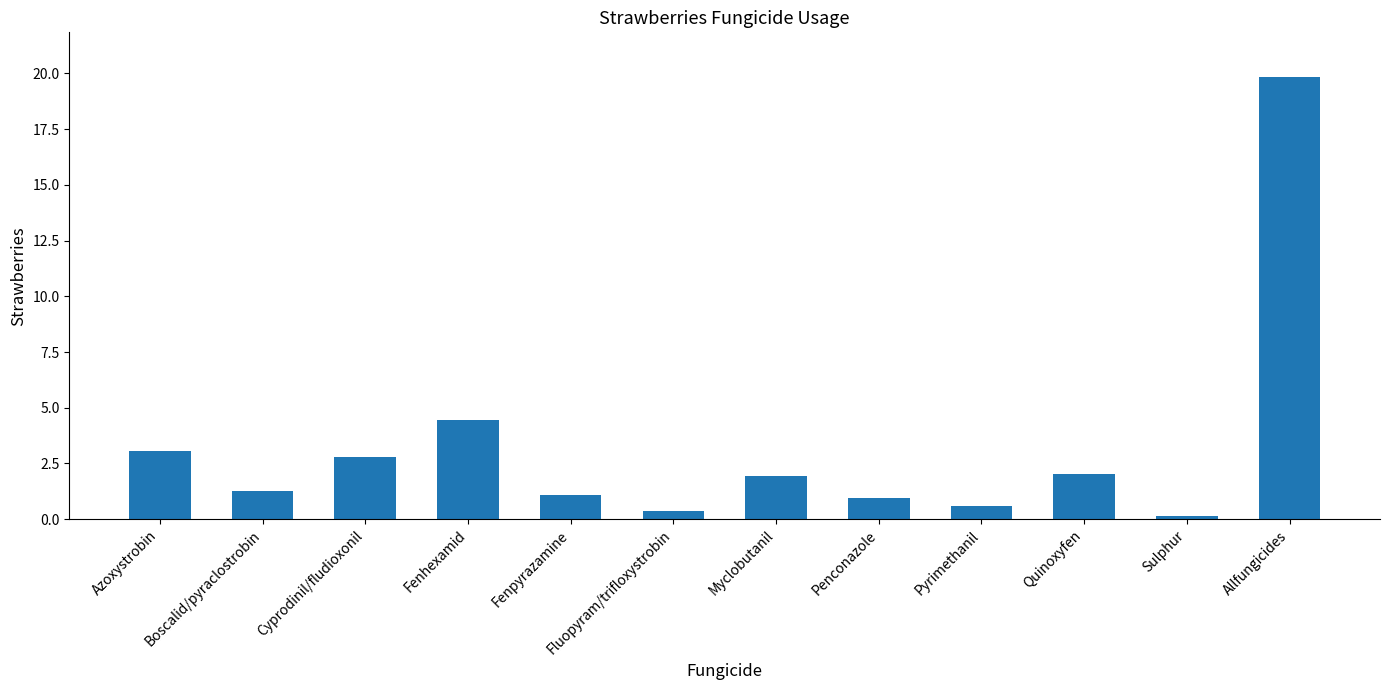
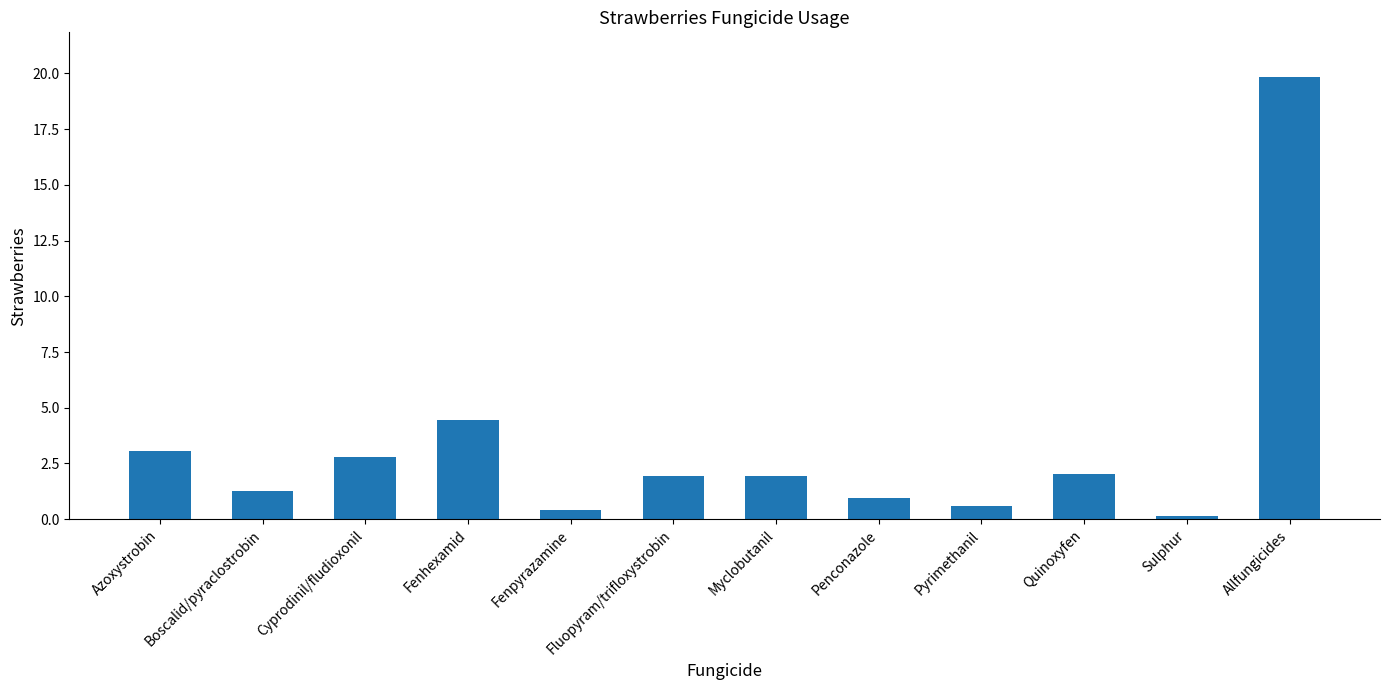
  {
    "Azoxystrobin": 3.0,
    "Boscalid/pyraclostrobin": 1.3,
    "Cyprodinil/fludioxonil": 2.8,
    "Fenhexamid": 4.5,
-   "Fenpyrazamine": 1.1,
-   "Fluopyram/trifloxystrobin": 0.4,
+   "Fenpyrazamine": 0.4,
+   "Fluopyram/trifloxystrobin": 1.9,
    "Myclobutanil": 1.9,
    "Penconazole": 1.0,
    "Pyrimethanil": 0.6,
    "Quinoxyfen": 2.0,
    "Sulphur": 0.2,
    "Allfungicides": 19.9
  }
